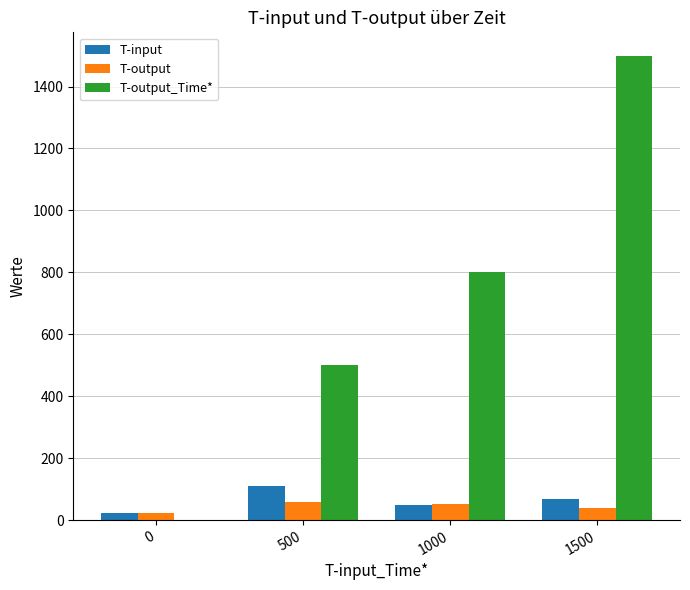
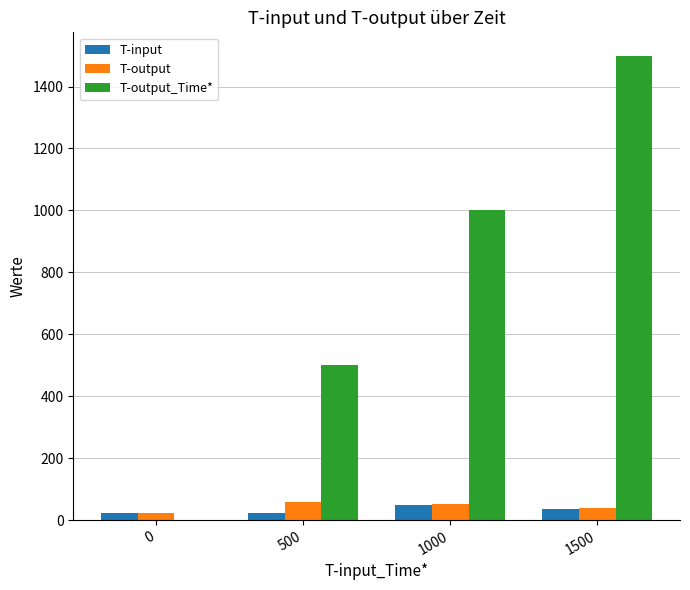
  {
    "T-input": {
      "0": 20,
-     "500": 110,
+     "500": 20,
      "1000": 50,
-     "1500": 70
+     "1500": 40
    },
    "T-output": {
      "0": 20,
      "500": 60,
      "1000": 50,
      "1500": 40
    },
    "T-output_Time*": {
      "0": 0,
      "500": 500,
-     "1000": 800,
+     "1000": 1000,
      "1500": 1500
    }
  }
